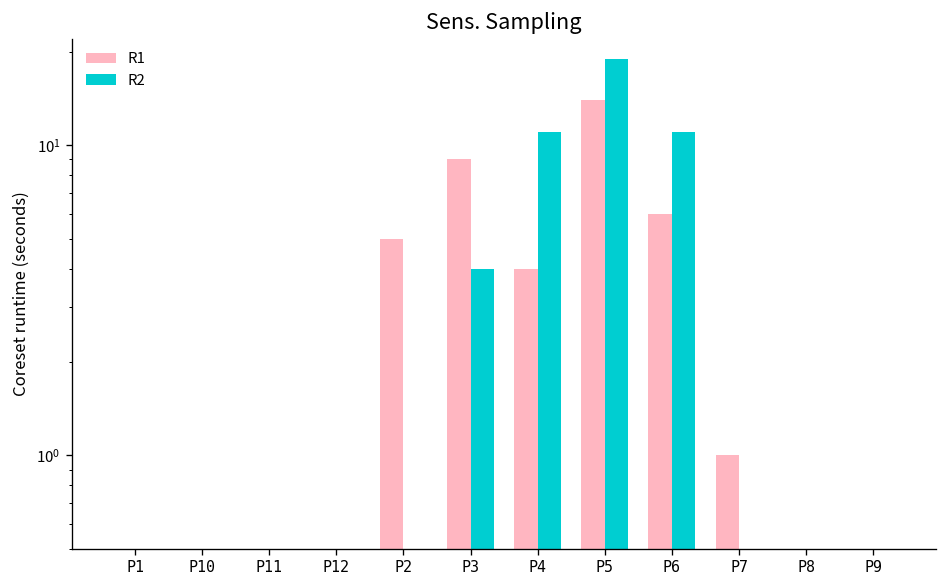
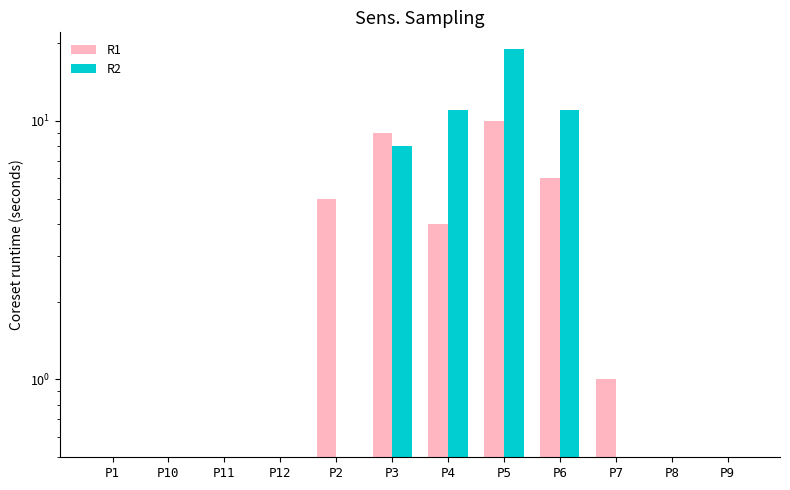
  {
    "R1": {
      "P2": 5,
      "P3": 9,
      "P4": 4,
-     "P5": 14,
+     "P5": 10,
      "P6": 6,
      "P7": 1
    },
    "R2": {
-     "P3": 4,
+     "P3": 8,
      "P4": 11,
      "P5": 19,
      "P6": 11
    }
  }
